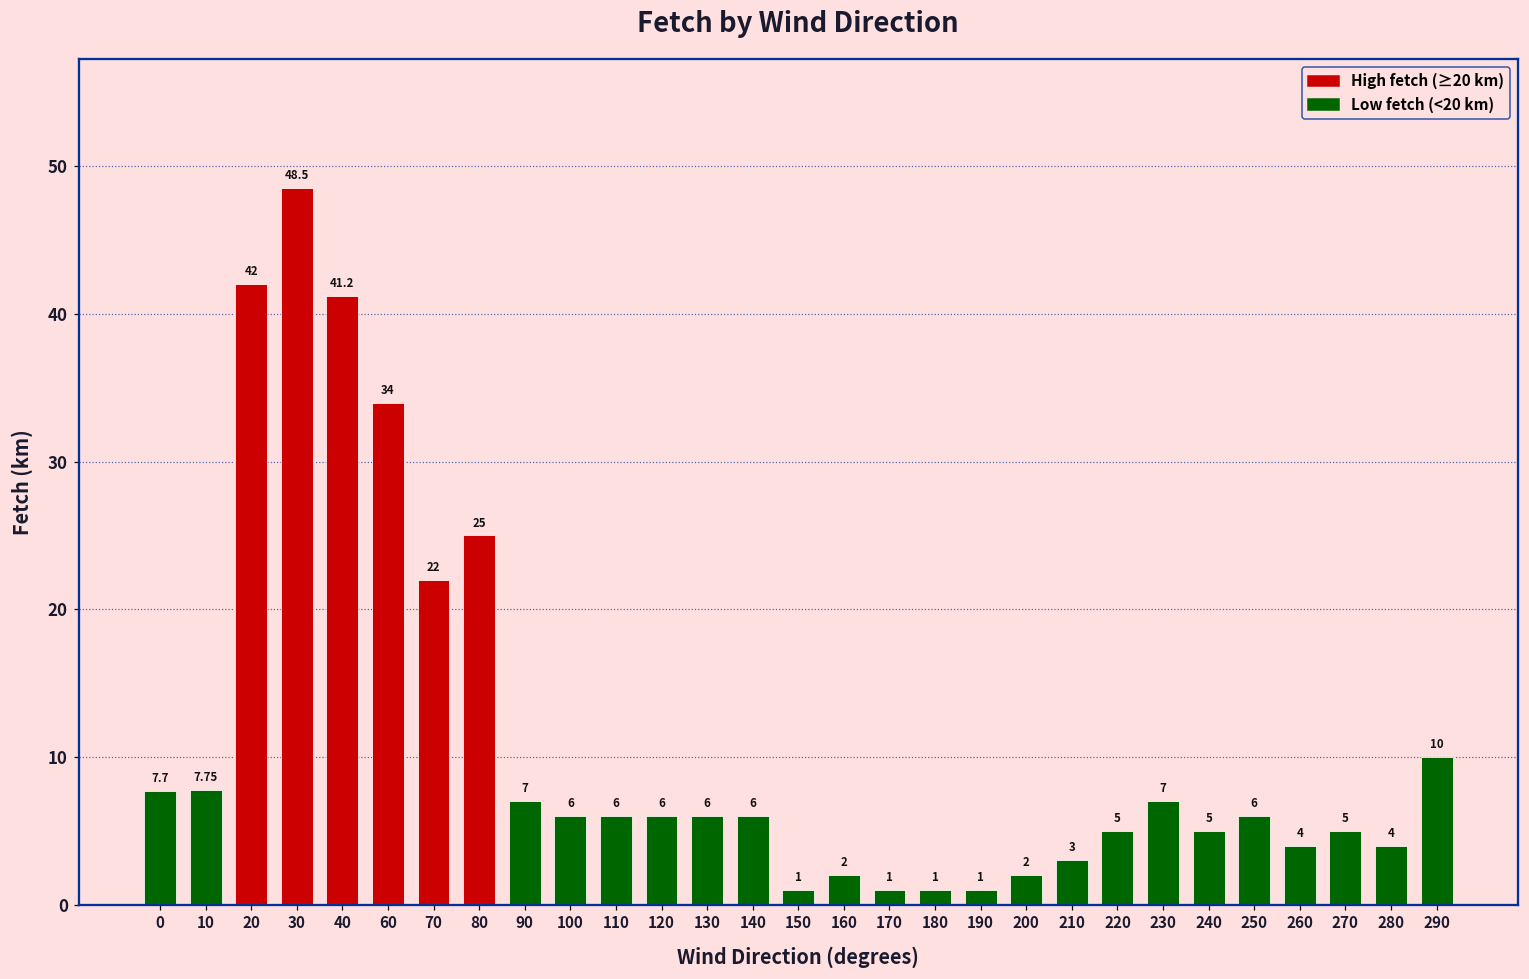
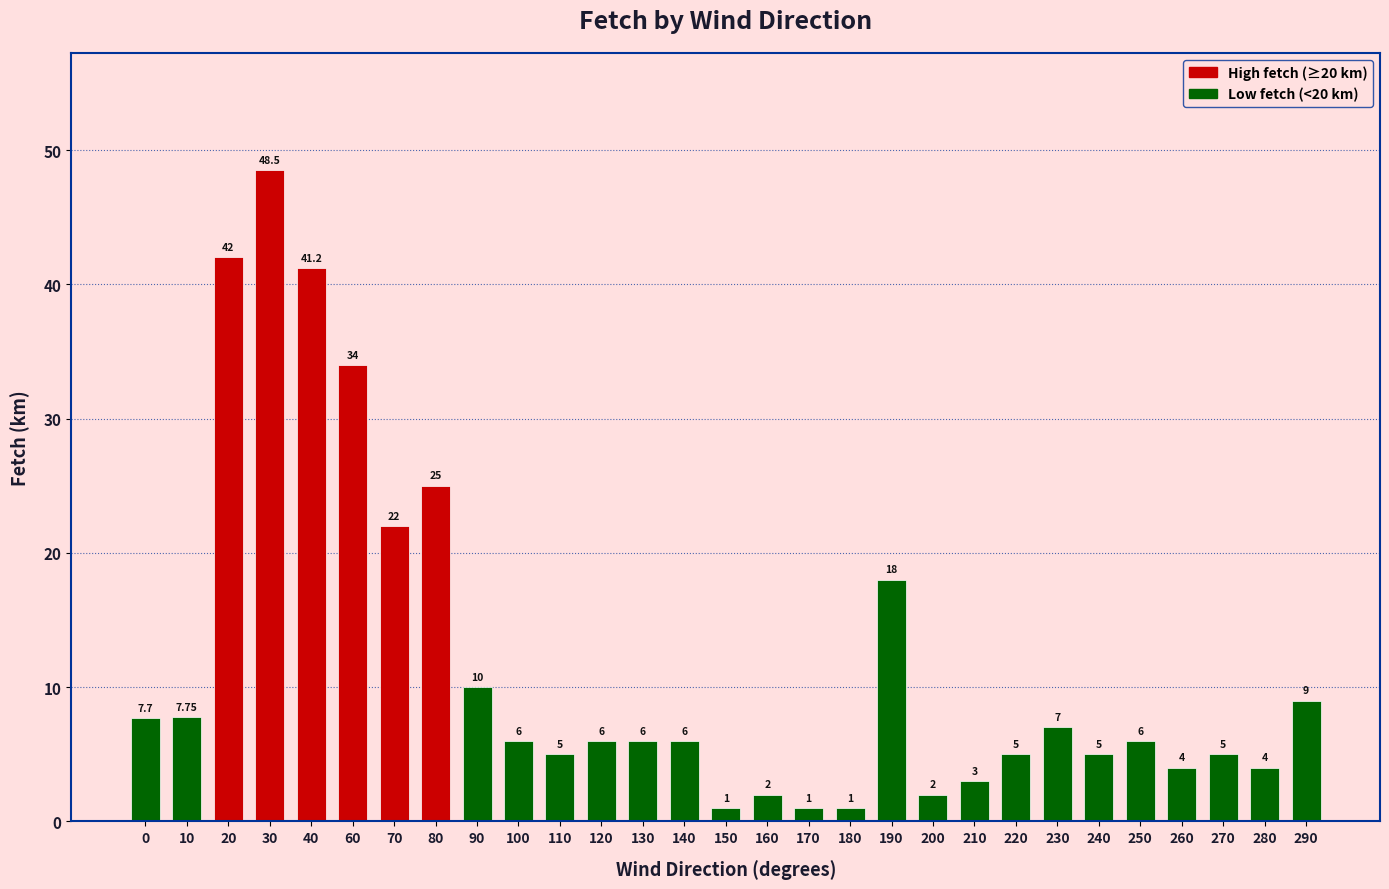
  {
    "0": 7.7,
    "10": 7.75,
    "20": 42,
    "30": 48.5,
    "40": 41.2,
    "60": 34,
    "70": 22,
    "80": 25,
-   "90": 7,
+   "90": 10,
    "100": 6,
-   "110": 6,
+   "110": 5,
    "120": 6,
    "130": 6,
    "140": 6,
    "150": 1,
    "160": 2,
    "170": 1,
    "180": 1,
-   "190": 1,
+   "190": 18,
    "200": 2,
    "210": 3,
    "220": 5,
    "230": 7,
    "240": 5,
    "250": 6,
    "260": 4,
    "270": 5,
    "280": 4,
-   "290": 10
+   "290": 9
  }
